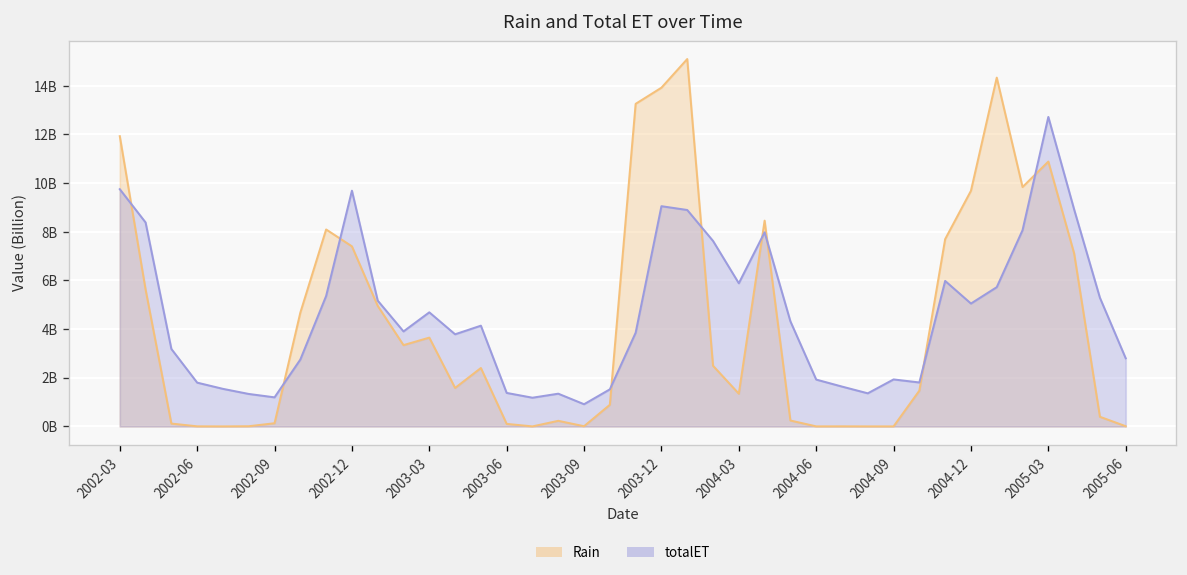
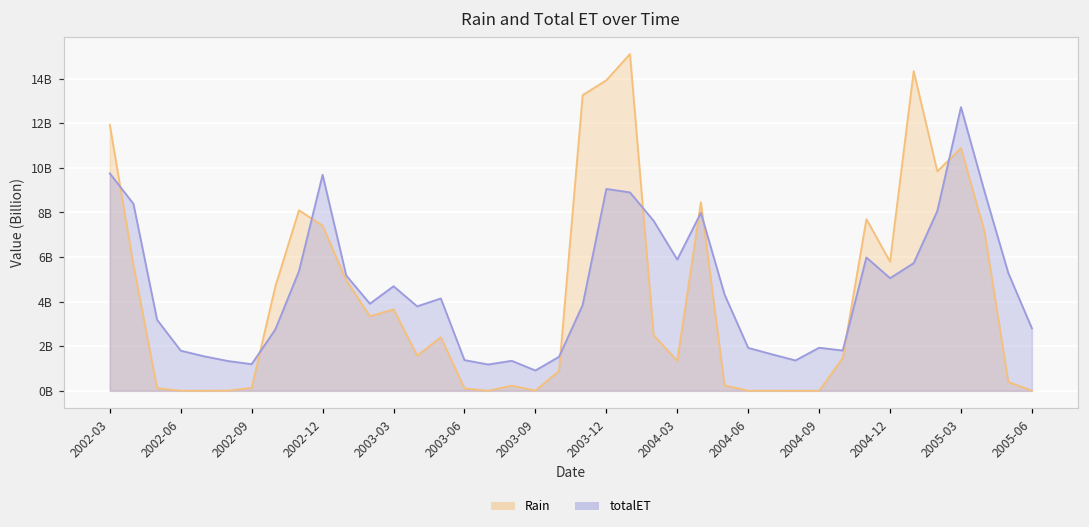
  {
    "Rain": {
      "2002-03": 11900000000,
      "2002-06": 0,
      "2002-09": 100000000,
      "2002-12": 7400000000,
      "2003-03": 3600000000,
      "2003-06": 100000000,
      "2003-09": 0,
      "2003-12": 13900000000,
      "2004-03": 1300000000,
      "2004-06": 0,
      "2004-09": 0,
-     "2004-12": 9700000000,
+     "2004-12": 5800000000,
      "2005-03": 10900000000,
      "2005-06": 0
    },
    "totalET": {
      "2002-03": 9700000000,
      "2002-06": 1800000000,
      "2002-09": 1200000000,
      "2002-12": 9700000000,
      "2003-03": 4700000000,
      "2003-06": 1400000000,
      "2003-09": 900000000,
      "2003-12": 9100000000,
      "2004-03": 5900000000,
      "2004-06": 1900000000,
      "2004-09": 1900000000,
      "2004-12": 5000000000,
      "2005-03": 12700000000,
      "2005-06": 2800000000
    }
  }
